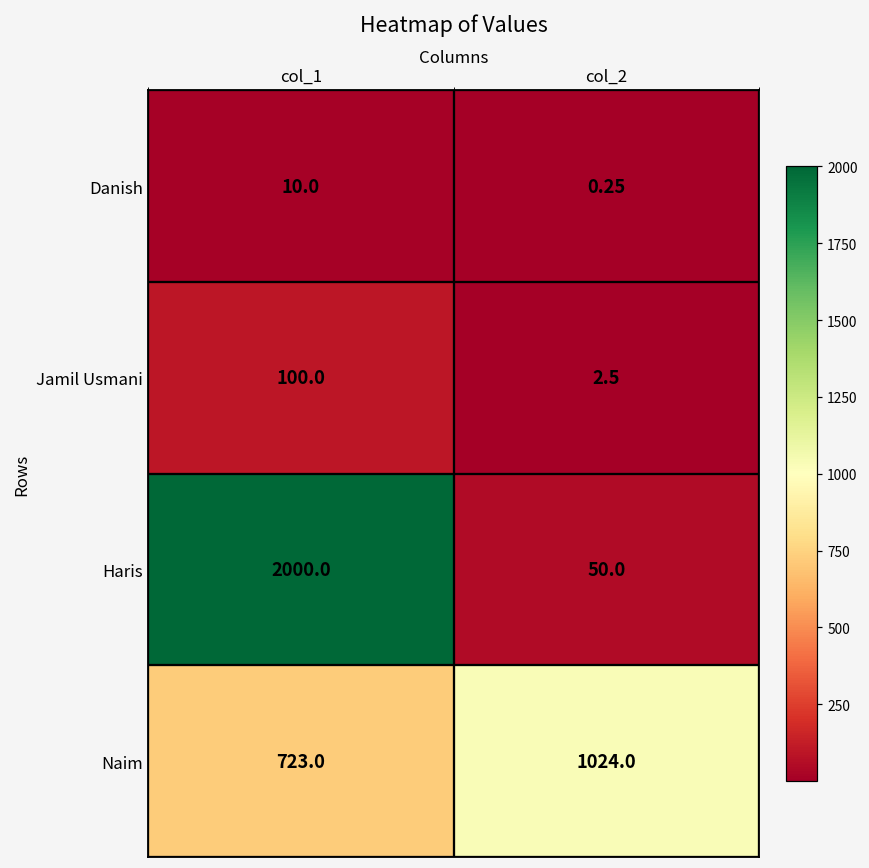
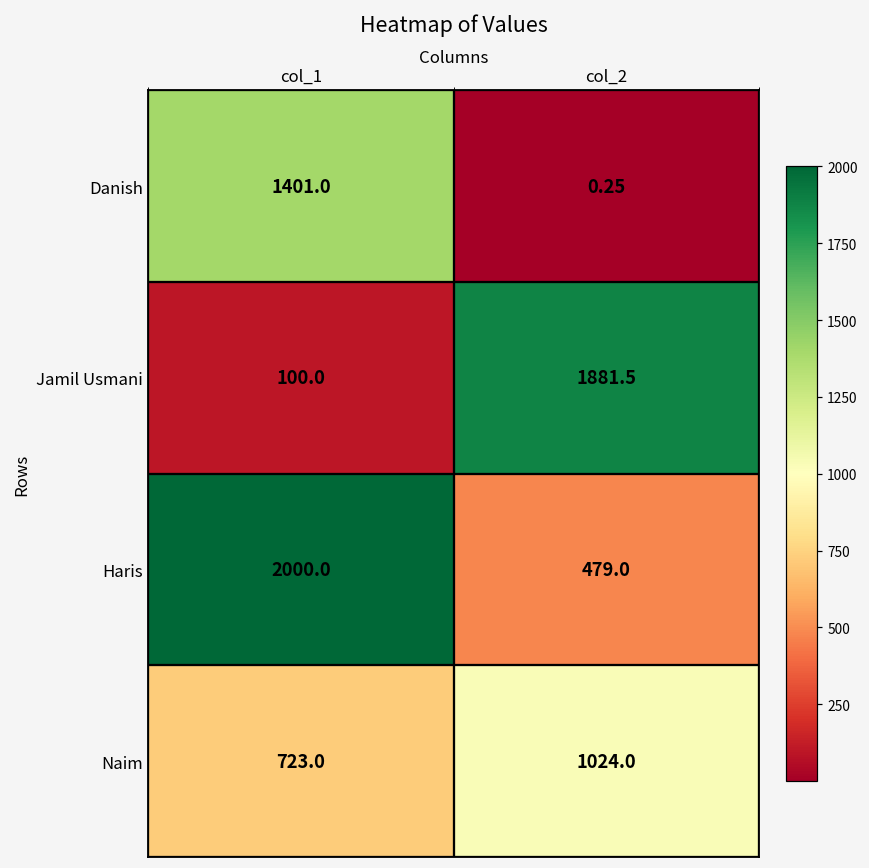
  {
    "Danish": {
-     "col_1": 10.0,
+     "col_1": 1401.0,
      "col_2": 0.25
    },
    "Jamil Usmani": {
      "col_1": 100.0,
-     "col_2": 2.5
+     "col_2": 1881.5
    },
    "Haris": {
      "col_1": 2000.0,
-     "col_2": 50.0
+     "col_2": 479.0
    },
    "Naim": {
      "col_1": 723.0,
      "col_2": 1024.0
    }
  }
